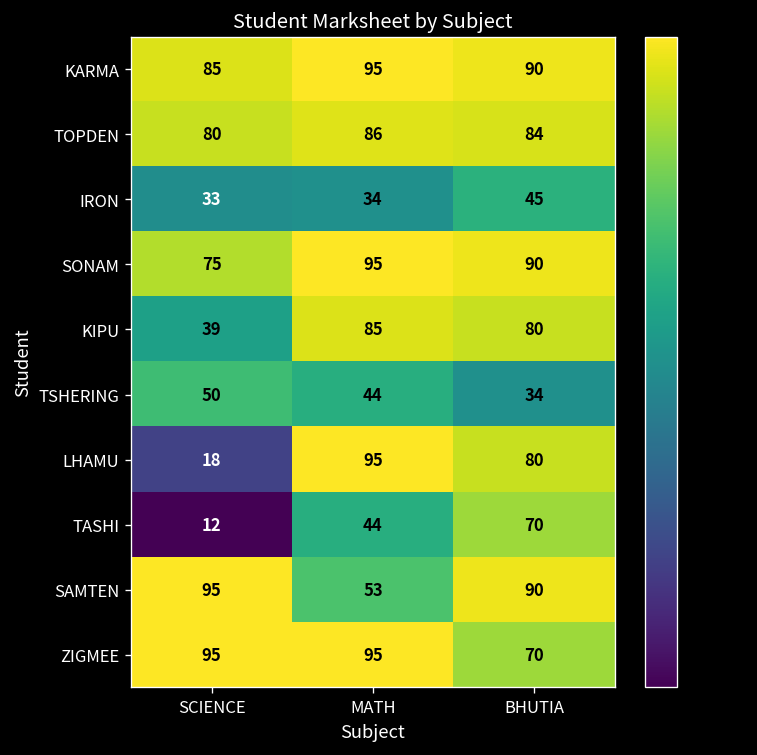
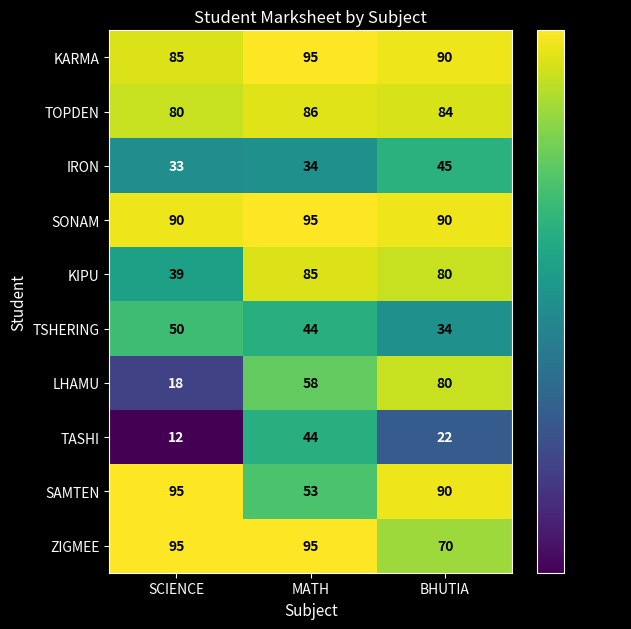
  {
    "KARMA": {
      "SCIENCE": 85,
      "MATH": 95,
      "BHUTIA": 90
    },
    "TOPDEN": {
      "SCIENCE": 80,
      "MATH": 86,
      "BHUTIA": 84
    },
    "IRON": {
      "SCIENCE": 33,
      "MATH": 34,
      "BHUTIA": 45
    },
    "SONAM": {
-     "SCIENCE": 75,
+     "SCIENCE": 90,
      "MATH": 95,
      "BHUTIA": 90
    },
    "KIPU": {
      "SCIENCE": 39,
      "MATH": 85,
      "BHUTIA": 80
    },
    "TSHERING": {
      "SCIENCE": 50,
      "MATH": 44,
      "BHUTIA": 34
    },
    "LHAMU": {
      "SCIENCE": 18,
-     "MATH": 95,
+     "MATH": 58,
      "BHUTIA": 80
    },
    "TASHI": {
      "SCIENCE": 12,
      "MATH": 44,
-     "BHUTIA": 70
+     "BHUTIA": 22
    },
    "SAMTEN": {
      "SCIENCE": 95,
      "MATH": 53,
      "BHUTIA": 90
    },
    "ZIGMEE": {
      "SCIENCE": 95,
      "MATH": 95,
      "BHUTIA": 70
    }
  }
